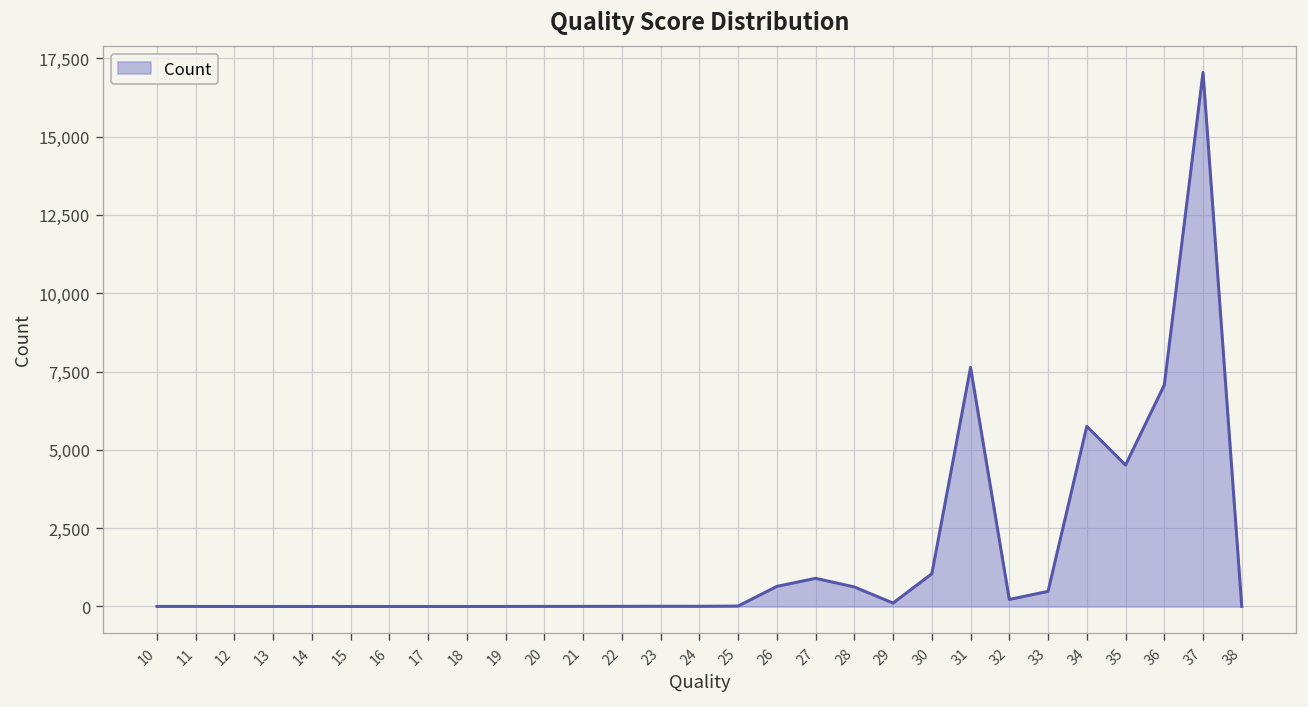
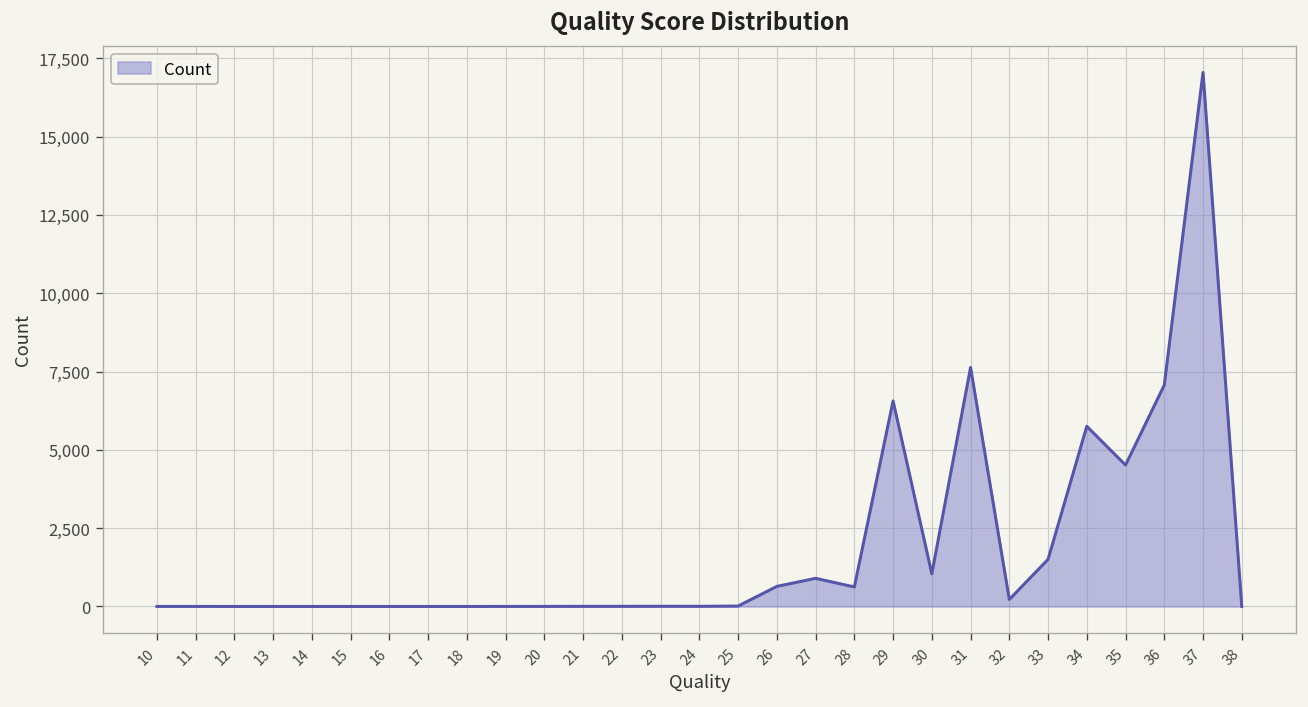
  {
    "10": "0",
    "11": "0",
    "12": "0",
    "13": "0",
    "14": "0",
    "15": "0",
    "16": "0",
    "17": "0",
    "18": "0",
    "19": "0",
    "20": "0",
    "21": "0",
    "22": "0",
    "23": "0",
    "24": "0",
    "25": "0",
    "26": "600",
    "27": "900",
    "28": "600",
-   "29": "100",
+   "29": "6,600",
    "30": "1,000",
    "31": "7,600",
    "32": "200",
-   "33": "500",
+   "33": "1,500",
    "34": "5,800",
    "35": "4,500",
    "36": "7,100",
    "37": "17,100",
    "38": "0"
  }
